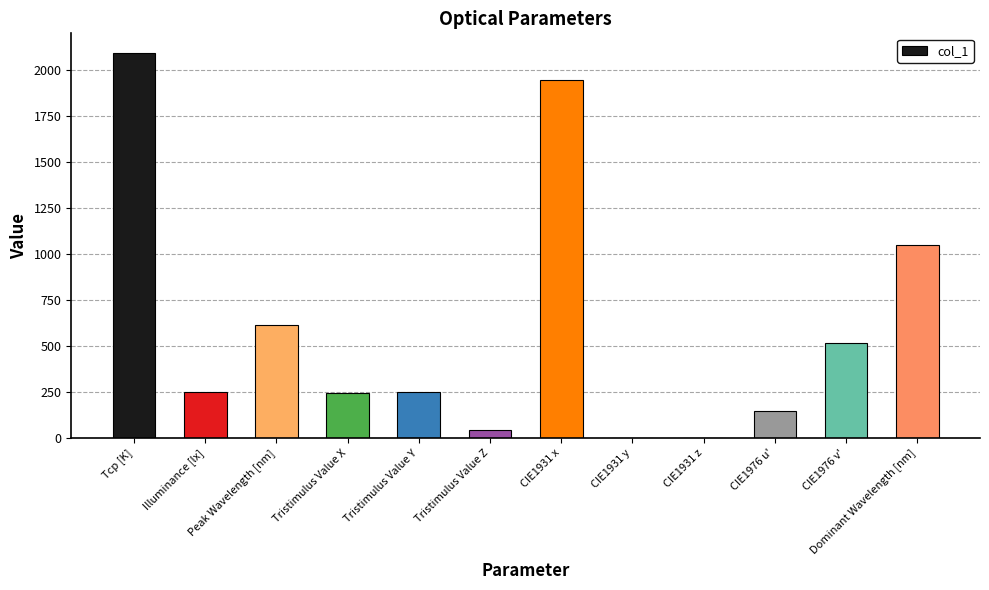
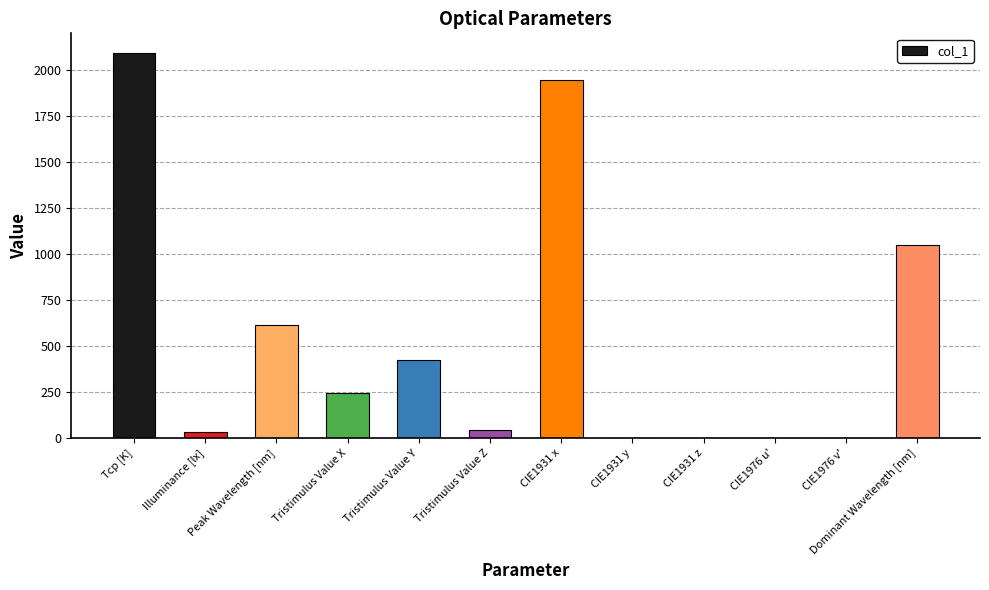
  {
    "Tcp [K]": 2090,
-   "Illuminance [lx]": 250,
+   "Illuminance [lx]": 30,
    "Peak Wavelength [nm]": 610,
    "Tristimulus Value X": 250,
-   "Tristimulus Value Y": 250,
+   "Tristimulus Value Y": 420,
    "Tristimulus Value Z": 40,
    "CIE1931 x": 1950,
-   "CIE1976 u'": 150,
-   "CIE1976 v'": 520,
+   "CIE1976 u'": 0,
+   "CIE1976 v'": 0,
    "Dominant Wavelength [nm]": 1050
  }
